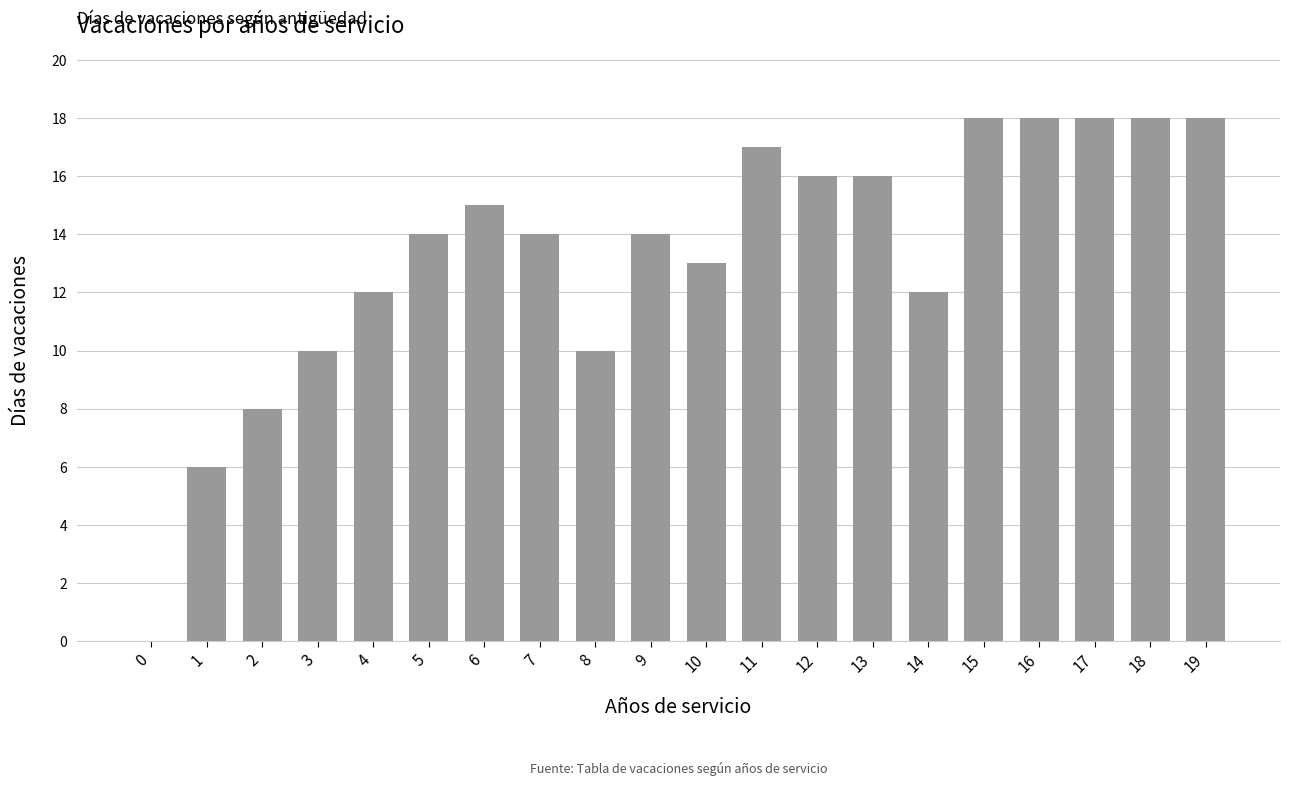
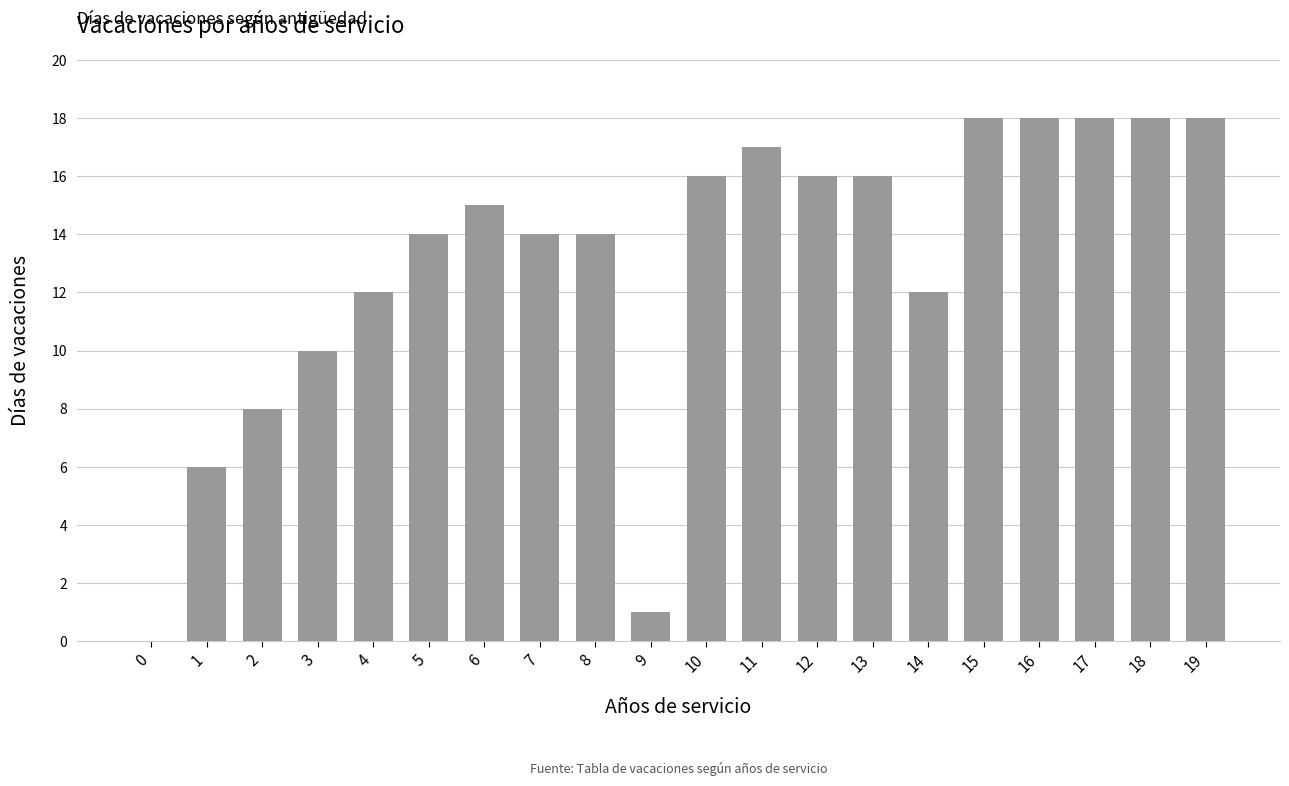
  {
    "0": 0,
    "1": 6,
    "2": 8,
    "3": 10,
    "4": 12,
    "5": 14,
    "6": 15,
    "7": 14,
-   "8": 10,
-   "9": 14,
-   "10": 13,
+   "8": 14,
+   "9": 1,
+   "10": 16,
    "11": 17,
    "12": 16,
    "13": 16,
    "14": 12,
    "15": 18,
    "16": 18,
    "17": 18,
    "18": 18,
    "19": 18
  }
